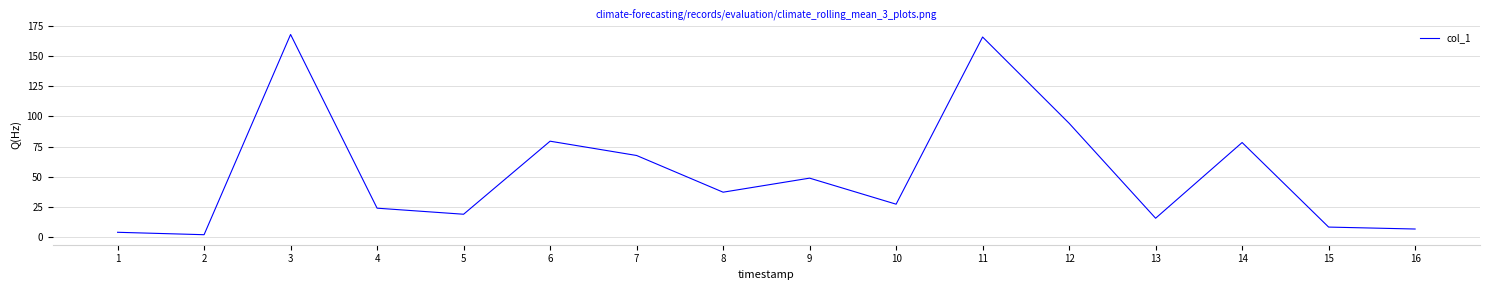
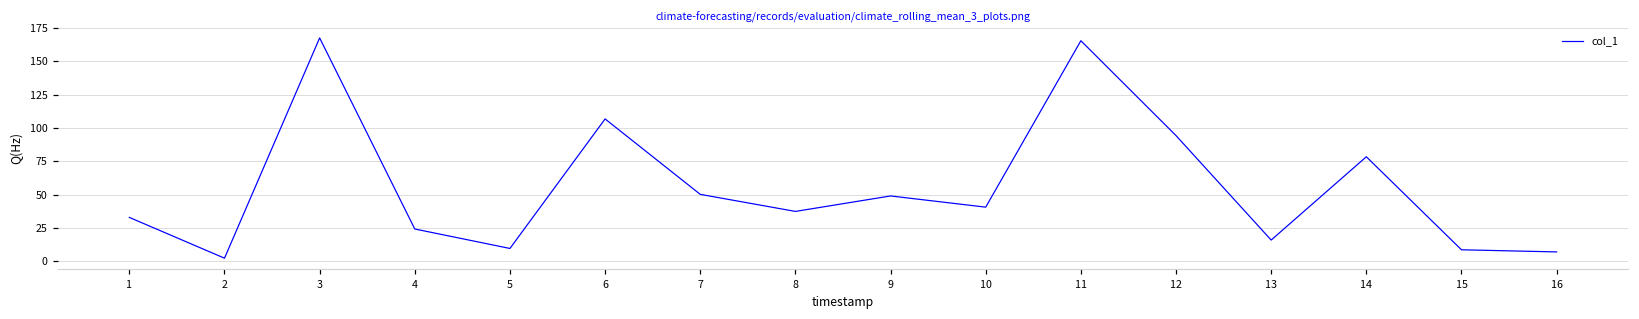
  {
-   "1": 4,
+   "1": 33,
    "2": 2,
    "3": 168,
    "4": 24,
-   "5": 19,
-   "6": 80,
-   "7": 68,
+   "5": 10,
+   "6": 107,
+   "7": 50,
    "8": 37,
    "9": 49,
-   "10": 28,
+   "10": 41,
    "11": 166,
    "12": 94,
    "13": 16,
    "14": 78,
    "15": 9,
    "16": 7
  }
